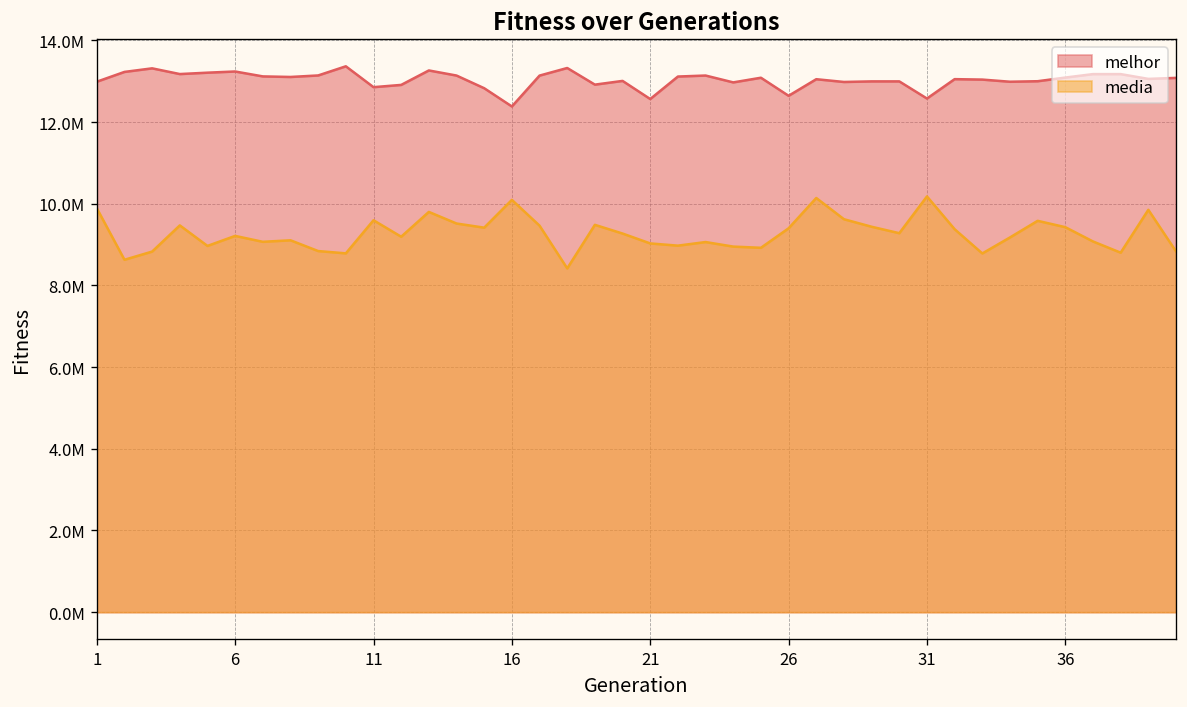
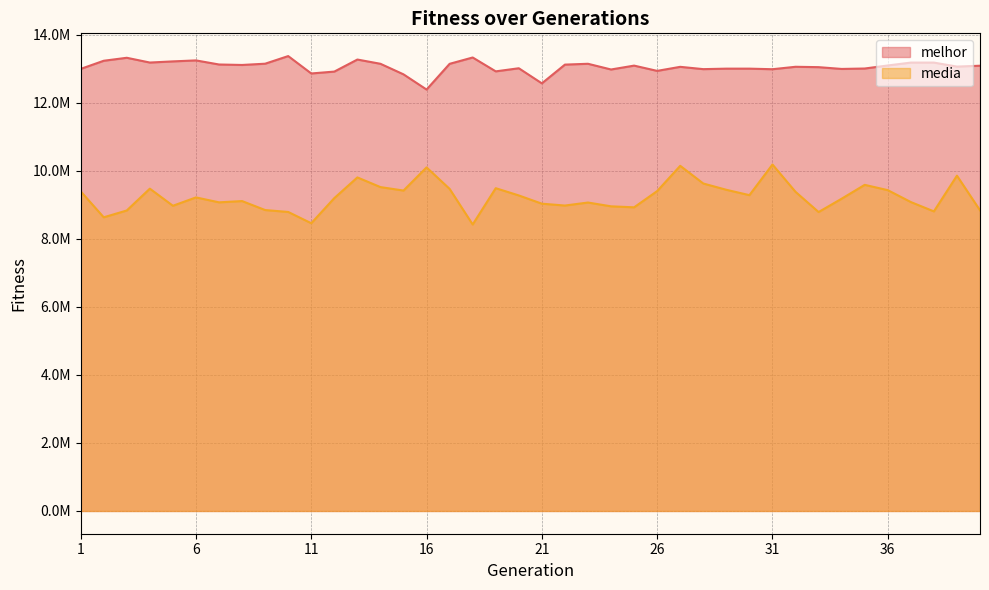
  {
    "melhor": {
      "1": 13000000,
      "6": 13200000,
      "11": 12900000,
      "16": 12400000,
      "21": 12600000,
-     "26": 12600000,
-     "31": 12600000
+     "26": 12900000,
+     "31": 13000000
    },
    "media": {
-     "1": 9900000,
+     "1": 9400000,
      "6": 9200000,
-     "11": 9600000,
+     "11": 8500000,
      "16": 10100000,
      "21": 9000000,
      "26": 9400000,
      "31": 10200000,
      "36": 9400000
    }
  }
